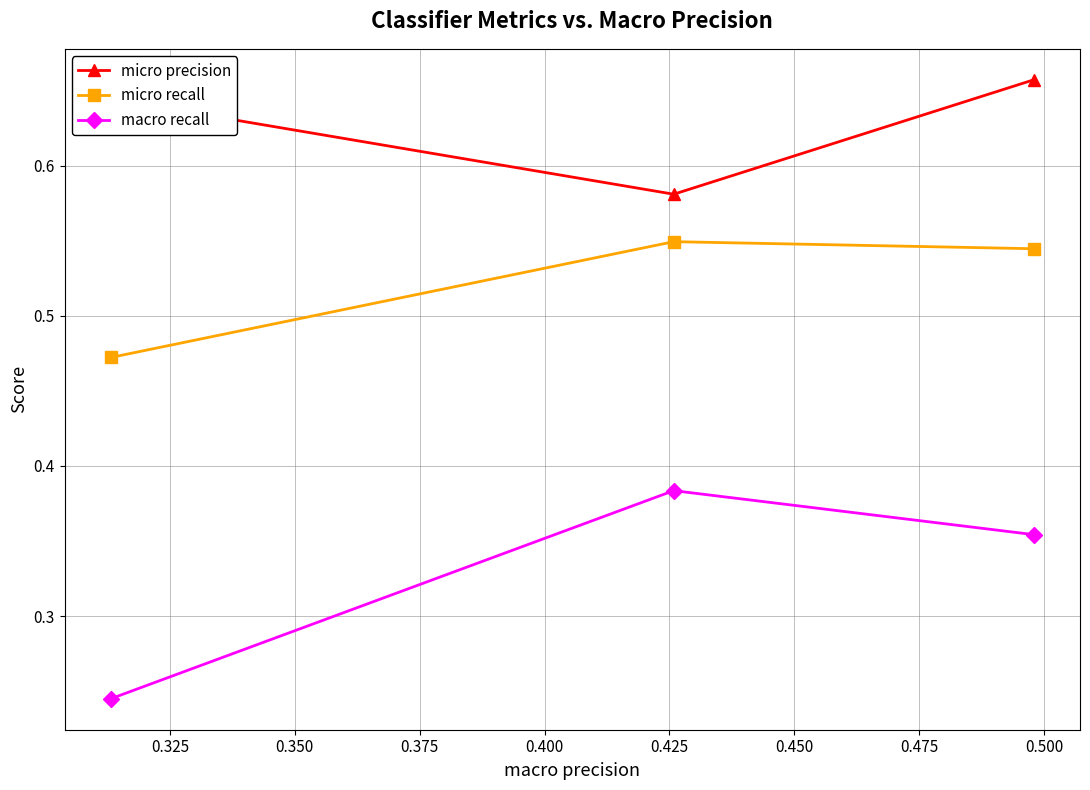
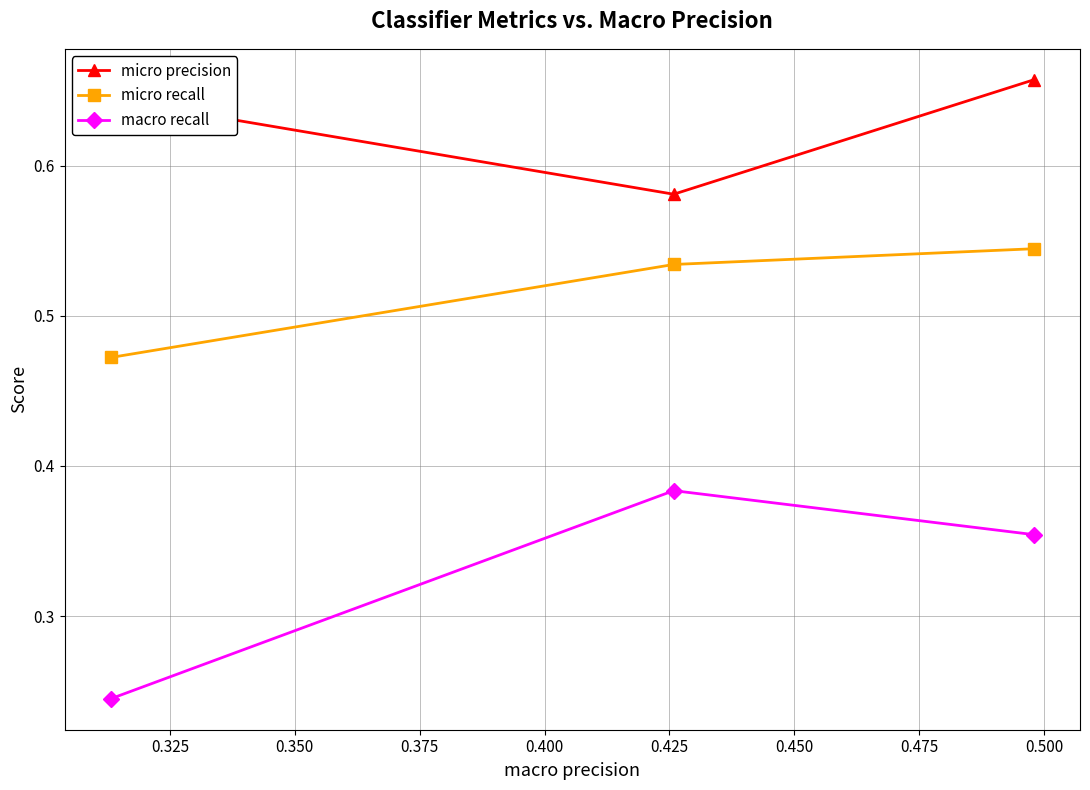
  {
    "micro precision": {
      "0.425": 0.581
    },
    "micro recall": {
-     "0.425": 0.549
+     "0.425": 0.534
    },
    "macro recall": {
      "0.425": 0.384
    }
  }
